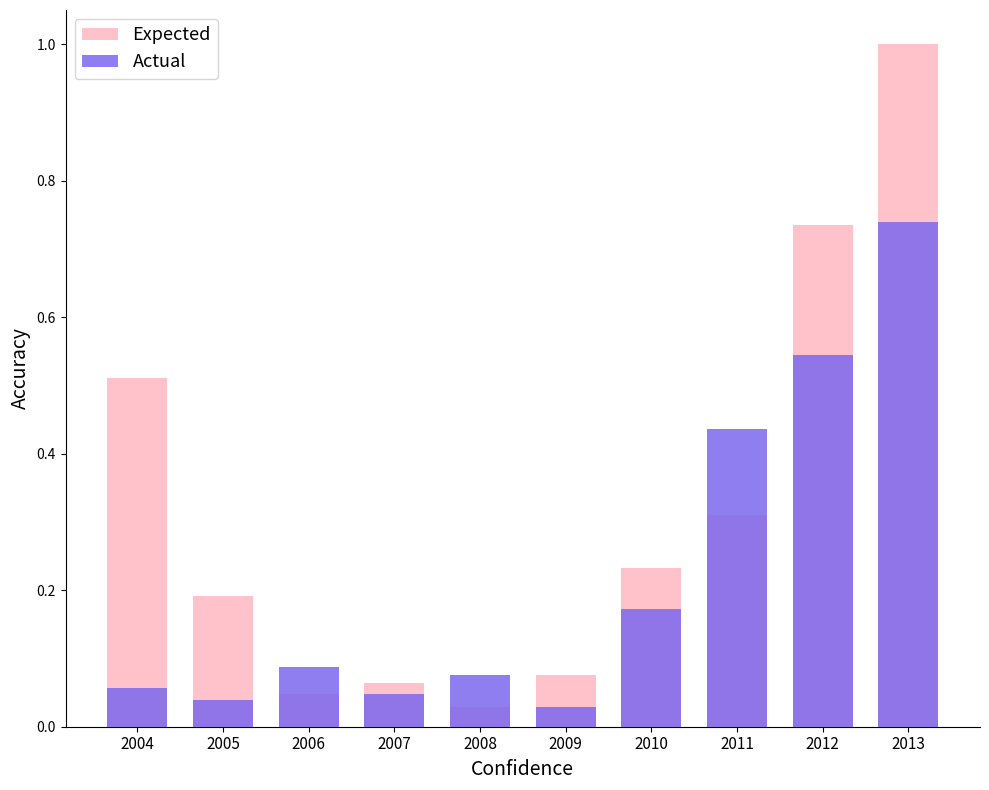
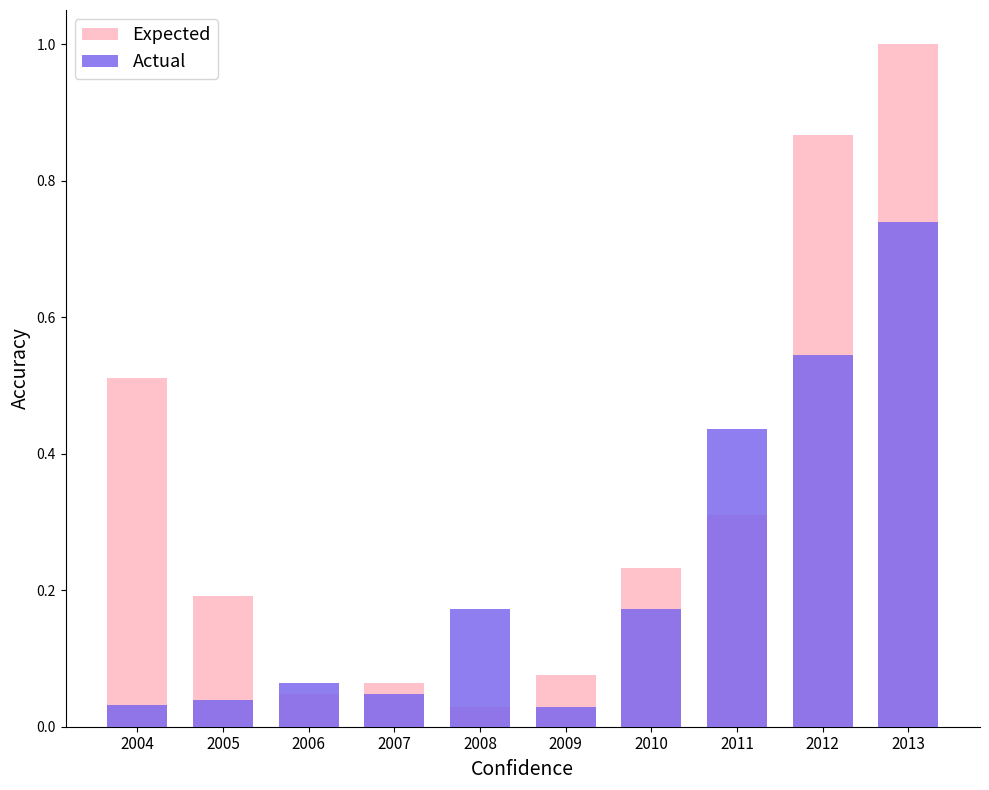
  {
    "Expected": {
      "2004": 0.51,
      "2005": 0.19,
      "2007": 0.06,
      "2009": 0.08,
      "2010": 0.23,
-     "2012": 0.74,
+     "2012": 0.87,
      "2013": 1.00
    },
    "Actual": {
-     "2004": 0.06,
-     "2006": 0.09,
-     "2008": 0.08,
+     "2004": 0.03,
+     "2006": 0.06,
+     "2008": 0.17,
      "2011": 0.44
    }
  }
